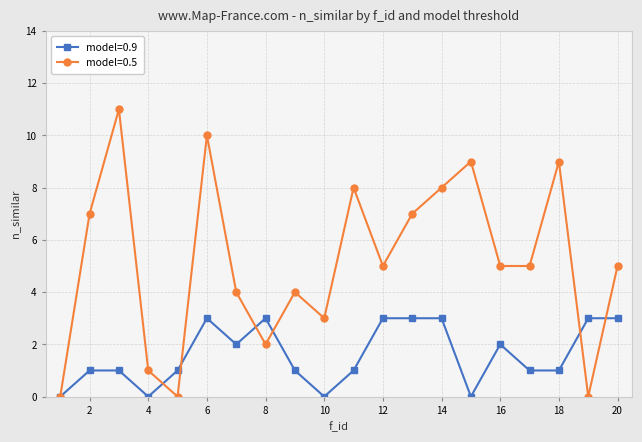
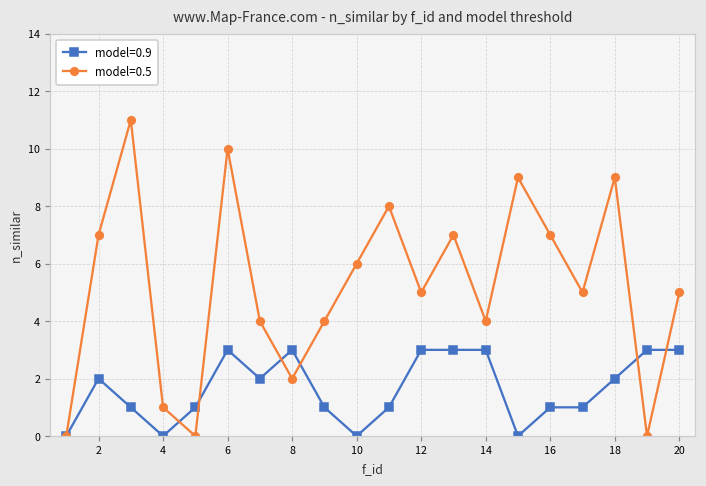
  {
    "model=0.9": {
-     "2": 1,
+     "2": 2,
      "4": 0,
      "6": 3,
      "8": 3,
      "10": 0,
      "12": 3,
      "14": 3,
-     "16": 2,
-     "18": 1,
+     "16": 1,
+     "18": 2,
      "20": 3
    },
    "model=0.5": {
      "2": 7,
      "4": 1,
      "6": 10,
      "8": 2,
-     "10": 3,
+     "10": 6,
      "12": 5,
-     "14": 8,
-     "16": 5,
+     "14": 4,
+     "16": 7,
      "18": 9,
      "20": 5
    }
  }
